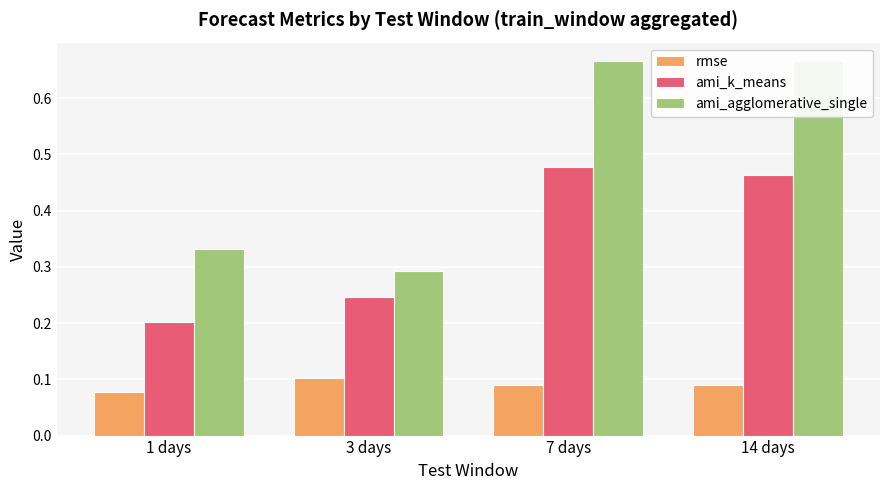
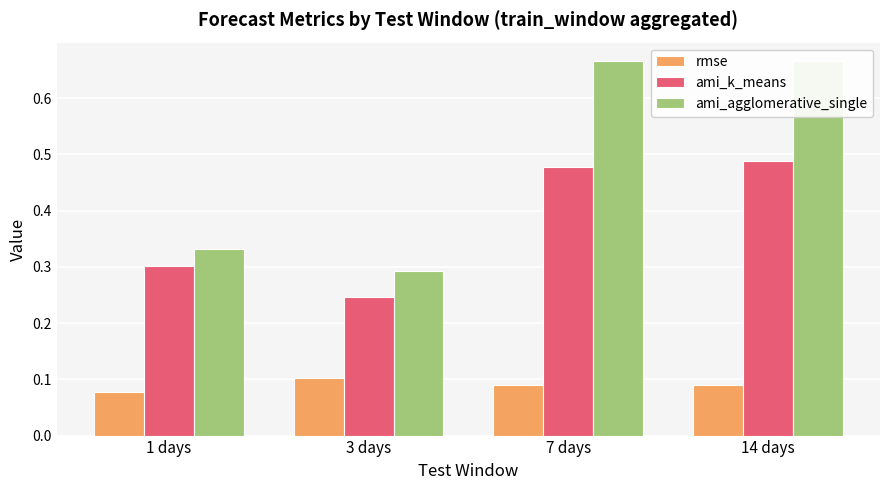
  {
    "rmse": {
      "1 days": 0.08,
      "3 days": 0.10,
      "7 days": 0.09,
      "14 days": 0.09
    },
    "ami_k_means": {
-     "1 days": 0.20,
+     "1 days": 0.30,
      "3 days": 0.25,
      "7 days": 0.48,
-     "14 days": 0.46
+     "14 days": 0.49
    },
    "ami_agglomerative_single": {
      "1 days": 0.33,
      "3 days": 0.29,
      "7 days": 0.67
    }
  }
